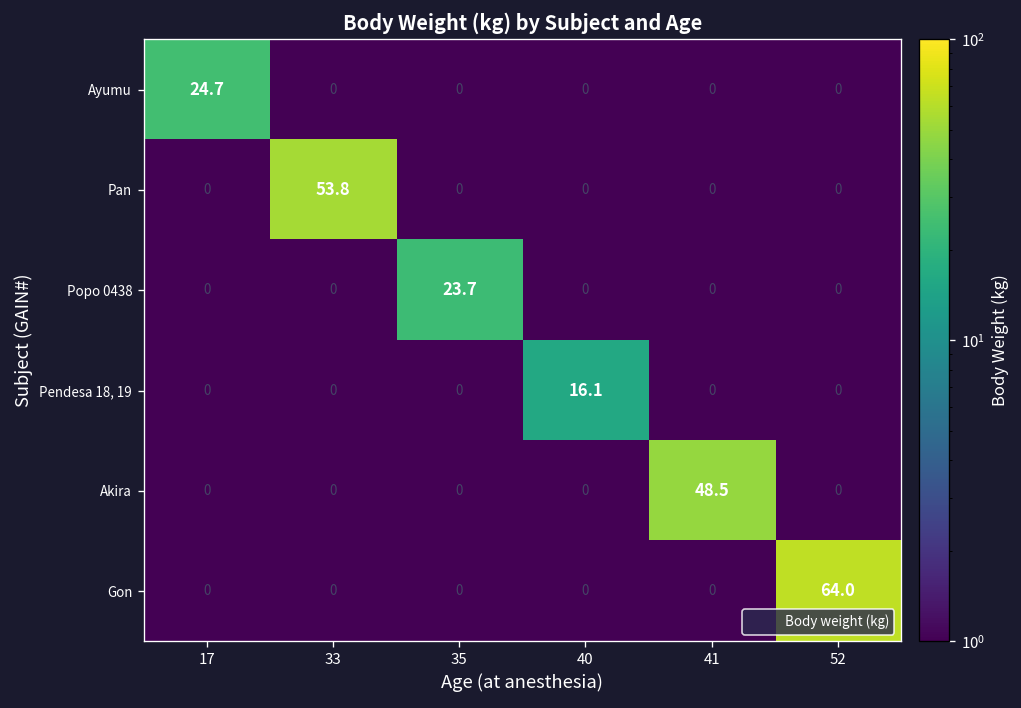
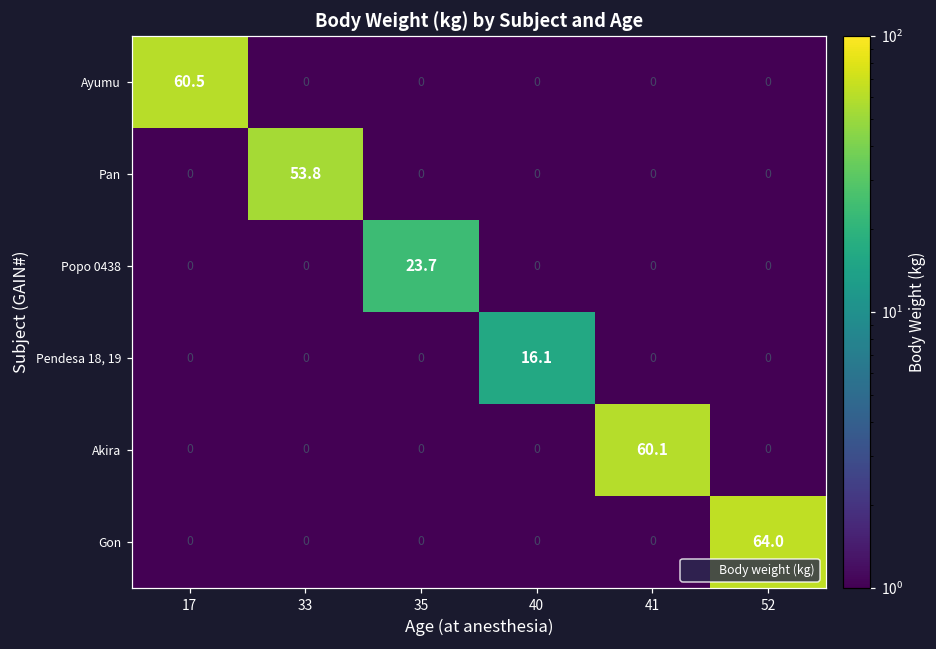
  {
    "Ayumu": {
-     "17": 24.7,
+     "17": 60.5,
      "33": 0,
      "35": 0,
      "40": 0,
      "41": 0,
      "52": 0
    },
    "Pan": {
      "17": 0,
      "33": 53.8,
      "35": 0,
      "40": 0,
      "41": 0,
      "52": 0
    },
    "Popo 0438": {
      "17": 0,
      "33": 0,
      "35": 23.7,
      "40": 0,
      "41": 0,
      "52": 0
    },
    "Pendesa 18, 19": {
      "17": 0,
      "33": 0,
      "35": 0,
      "40": 16.1,
      "41": 0,
      "52": 0
    },
    "Akira": {
      "17": 0,
      "33": 0,
      "35": 0,
      "40": 0,
-     "41": 48.5,
+     "41": 60.1,
      "52": 0
    },
    "Gon": {
      "17": 0,
      "33": 0,
      "35": 0,
      "40": 0,
      "41": 0,
      "52": 64.0
    }
  }
